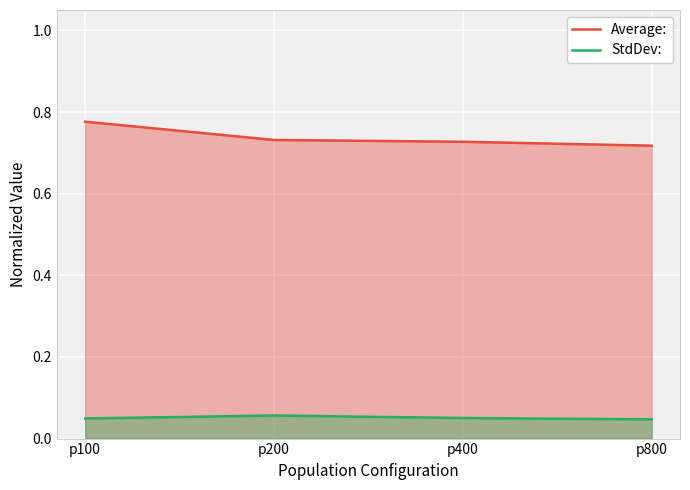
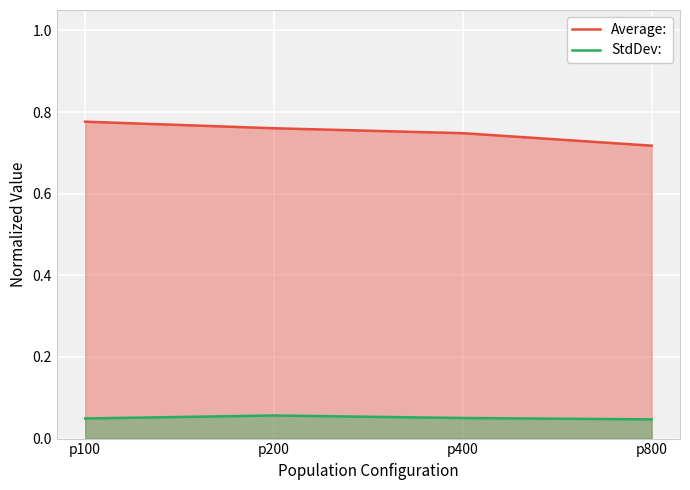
  {
    "Average:": {
      "p100": 0.78,
-     "p200": 0.73,
-     "p400": 0.73,
+     "p200": 0.76,
+     "p400": 0.75,
      "p800": 0.72
    },
    "StdDev:": {
      "p100": 0.05,
      "p200": 0.06,
      "p400": 0.05,
      "p800": 0.05
    }
  }
